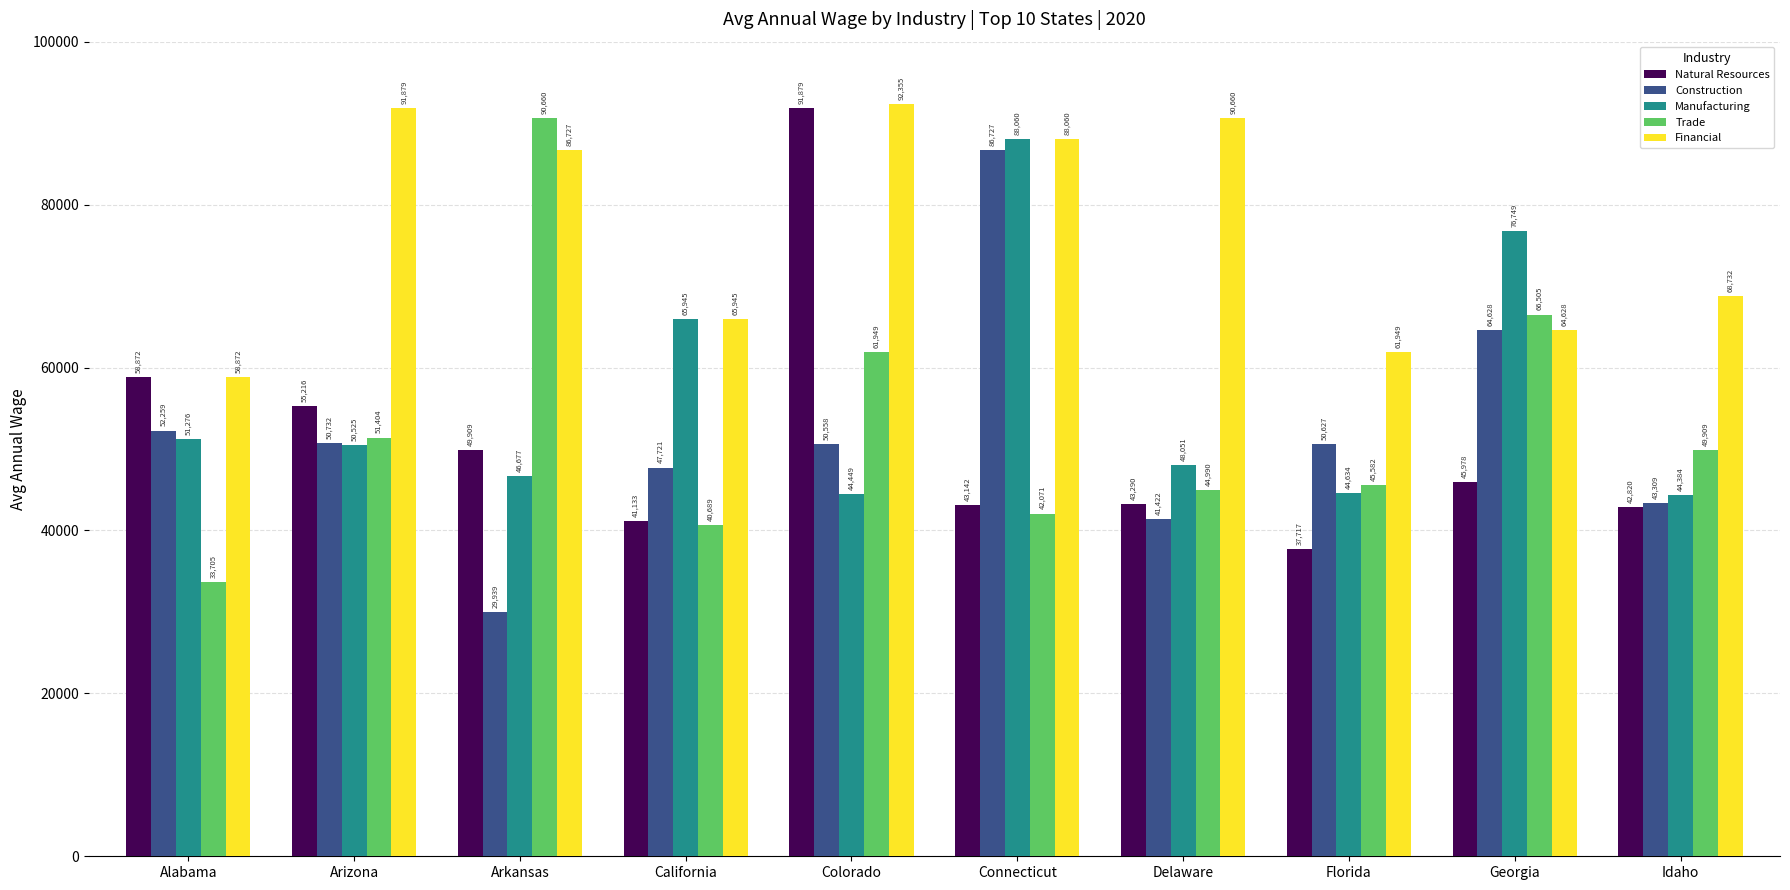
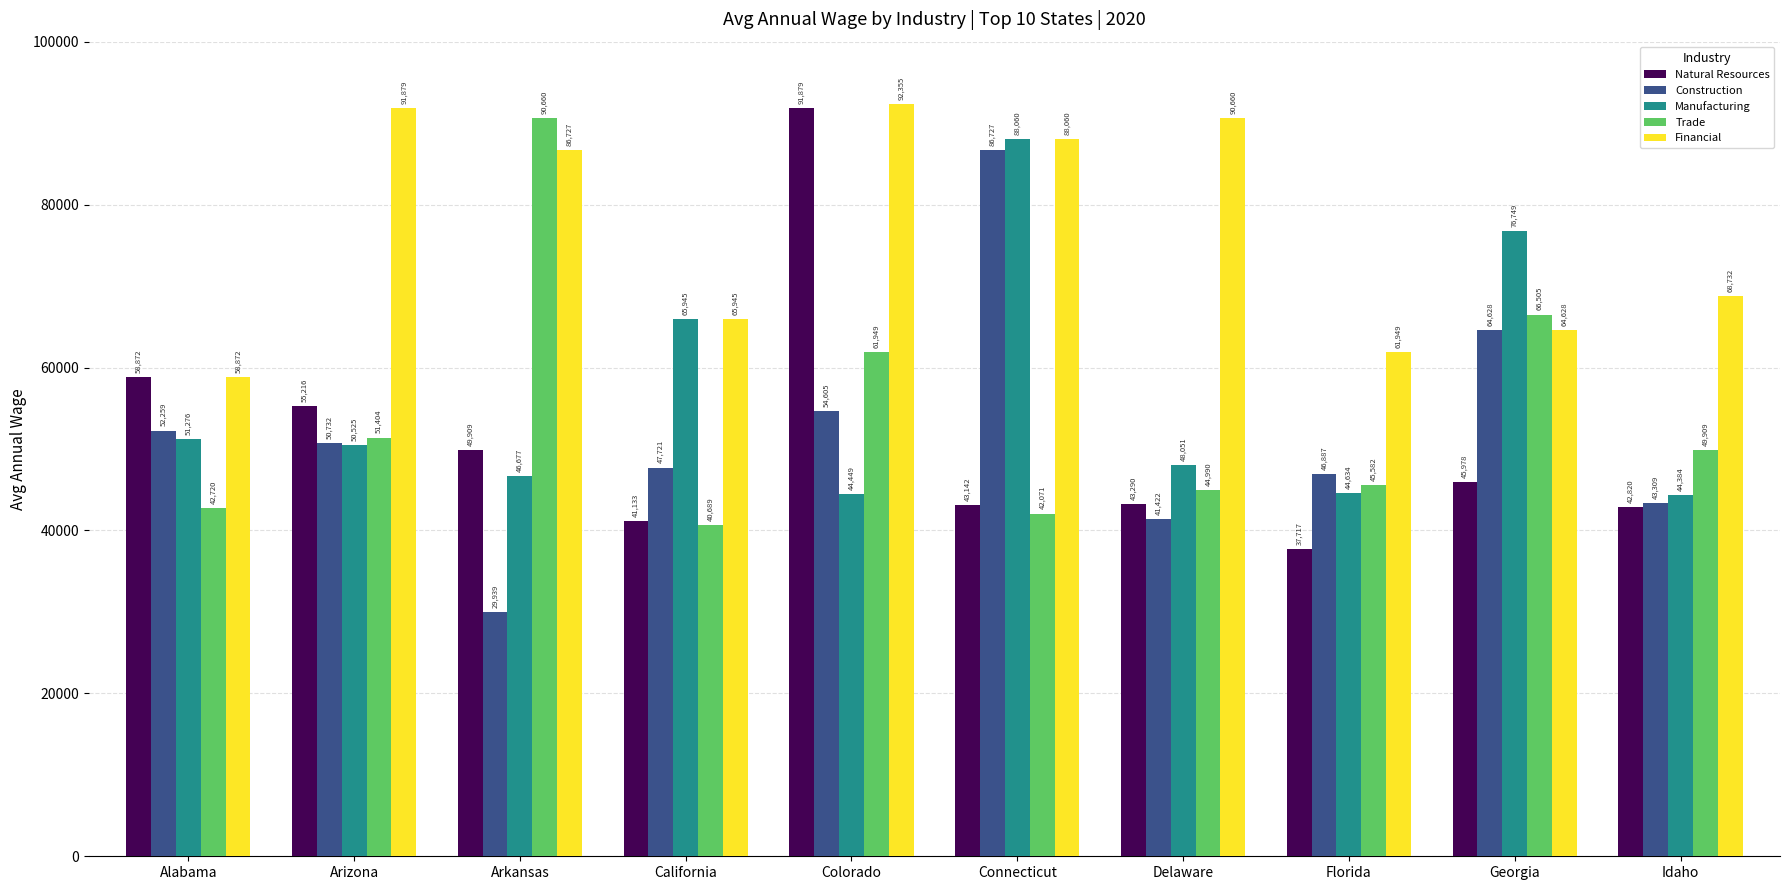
  {
    "Natural Resources": {
      "Alabama": "58,872",
      "Arizona": "55,216",
      "Arkansas": "49,909",
      "California": "41,133",
      "Colorado": "91,879",
      "Connecticut": "43,142",
      "Delaware": "43,290",
      "Florida": "37,717",
      "Georgia": "45,978",
      "Idaho": "42,820"
    },
    "Construction": {
      "Alabama": "52,259",
      "Arizona": "50,732",
      "Arkansas": "29,939",
      "California": "47,721",
-     "Colorado": "50,558",
+     "Colorado": "54,605",
      "Connecticut": "86,727",
      "Delaware": "41,422",
-     "Florida": "50,627",
+     "Florida": "46,887",
      "Georgia": "64,628",
      "Idaho": "43,309"
    },
    "Manufacturing": {
      "Alabama": "51,276",
      "Arizona": "50,525",
      "Arkansas": "46,677",
      "California": "65,945",
      "Colorado": "44,449",
      "Connecticut": "88,060",
      "Delaware": "48,051",
      "Florida": "44,634",
      "Georgia": "76,749",
      "Idaho": "44,384"
    },
    "Trade": {
-     "Alabama": "33,705",
+     "Alabama": "42,720",
      "Arizona": "51,404",
      "Arkansas": "90,660",
      "California": "40,689",
      "Colorado": "61,949",
      "Connecticut": "42,071",
      "Delaware": "44,990",
      "Florida": "45,582",
      "Georgia": "66,505",
      "Idaho": "49,909"
    },
    "Financial": {
      "Alabama": "58,872",
      "Arizona": "91,879",
      "Arkansas": "86,727",
      "California": "65,945",
      "Colorado": "92,355",
      "Connecticut": "88,060",
      "Delaware": "90,660",
      "Florida": "61,949",
      "Georgia": "64,628",
      "Idaho": "68,732"
    }
  }
